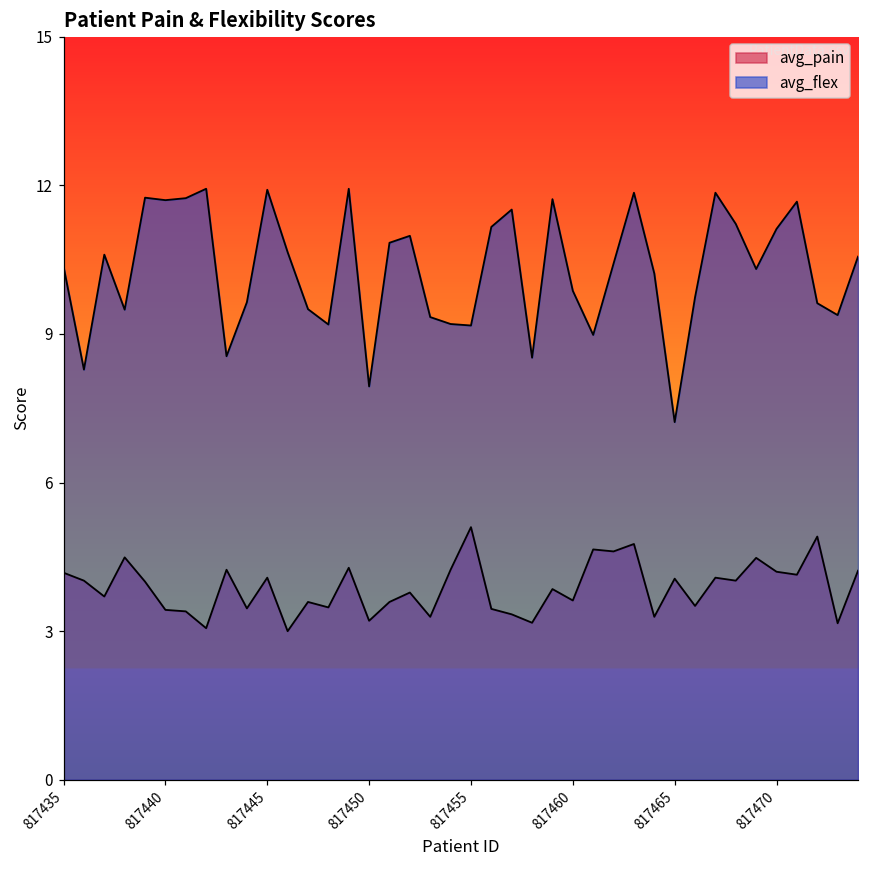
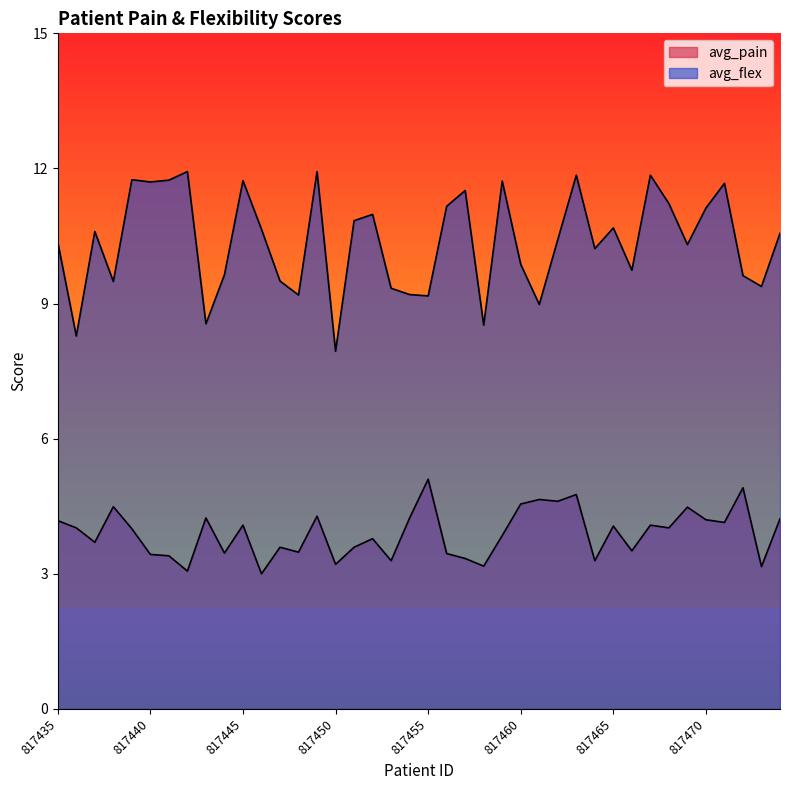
  {
    "avg_pain": {
      "817435": 4.2,
      "817440": 3.4,
      "817445": 4.1,
      "817450": 3.2,
      "817455": 5.1,
-     "817460": 3.6,
+     "817460": 4.6,
      "817465": 4.1,
      "817470": 4.2
    },
    "avg_flex": {
      "817435": 10.4,
      "817440": 11.7,
-     "817445": 11.9,
+     "817445": 11.7,
      "817450": 7.9,
      "817455": 9.2,
      "817460": 9.9,
-     "817465": 7.2,
+     "817465": 10.7,
      "817470": 11.1
    }
  }
